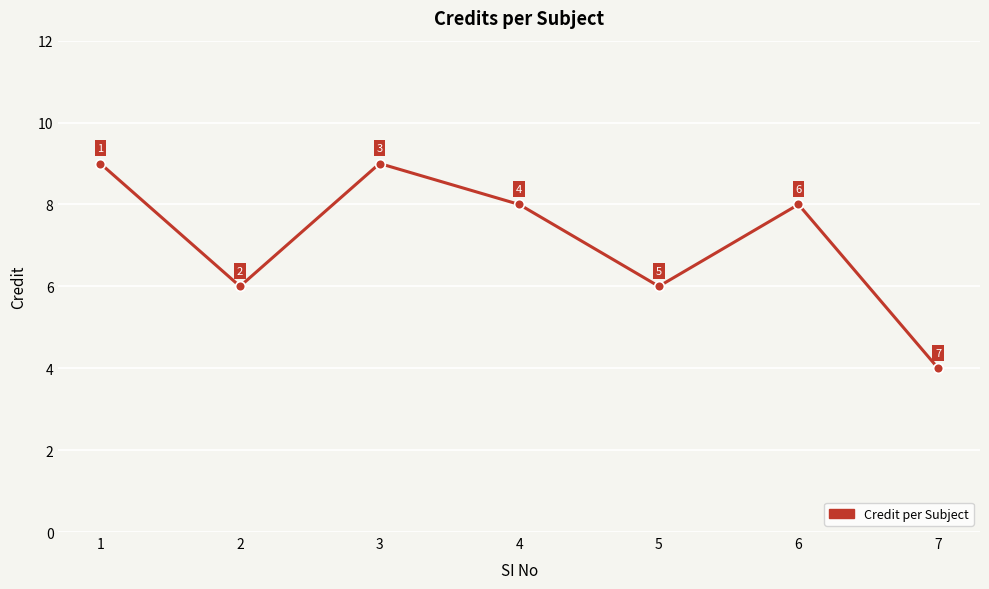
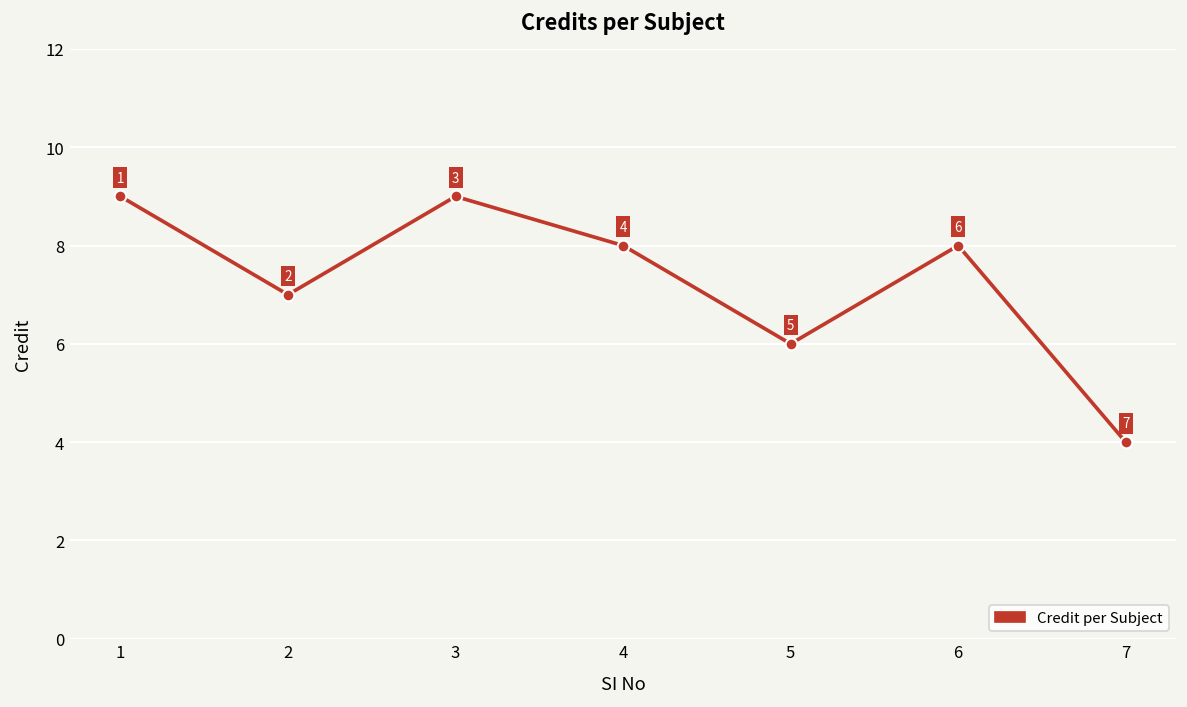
  {
-   "2": 6
+   "2": 7
  }
